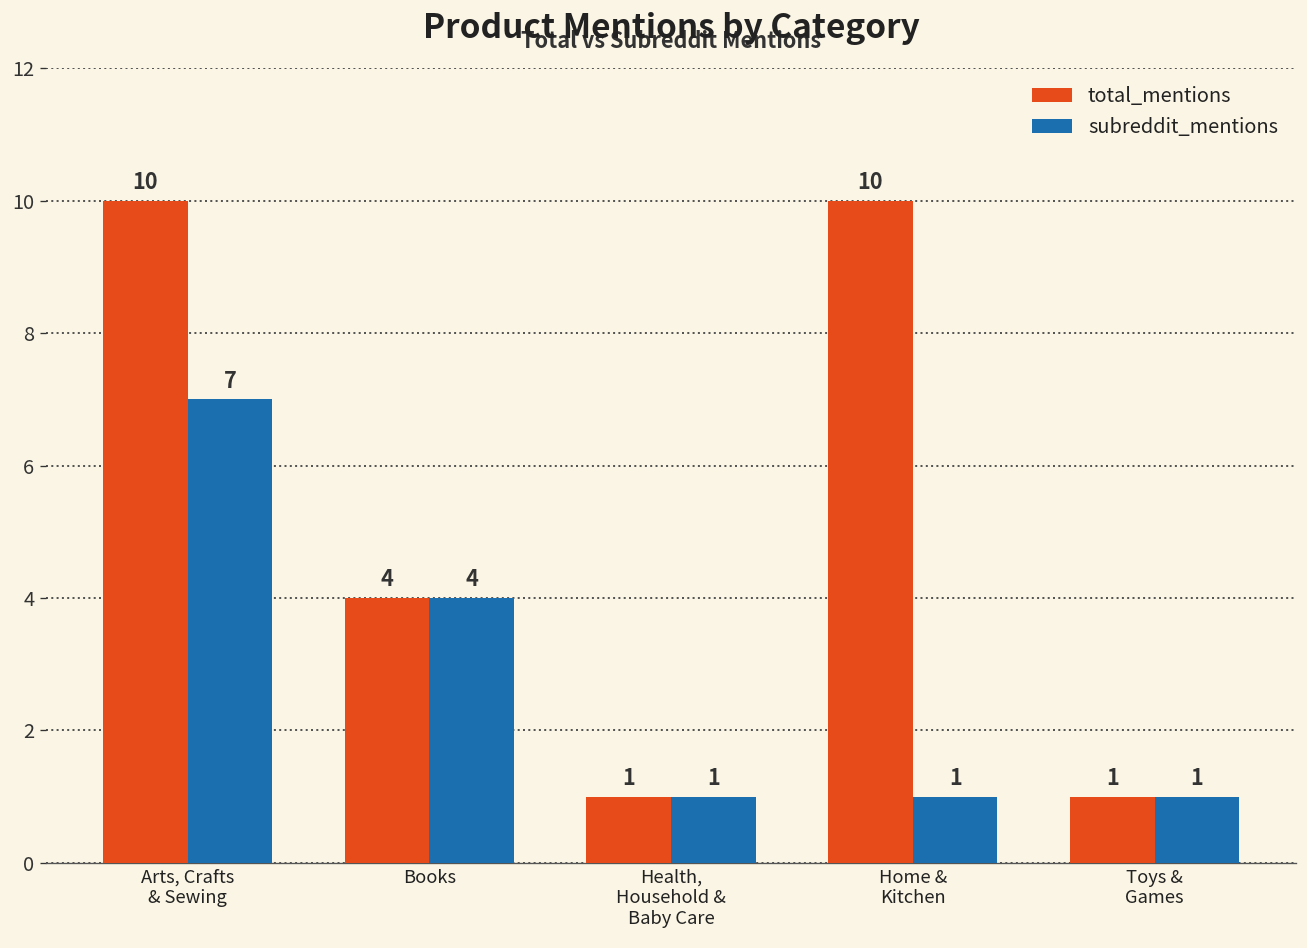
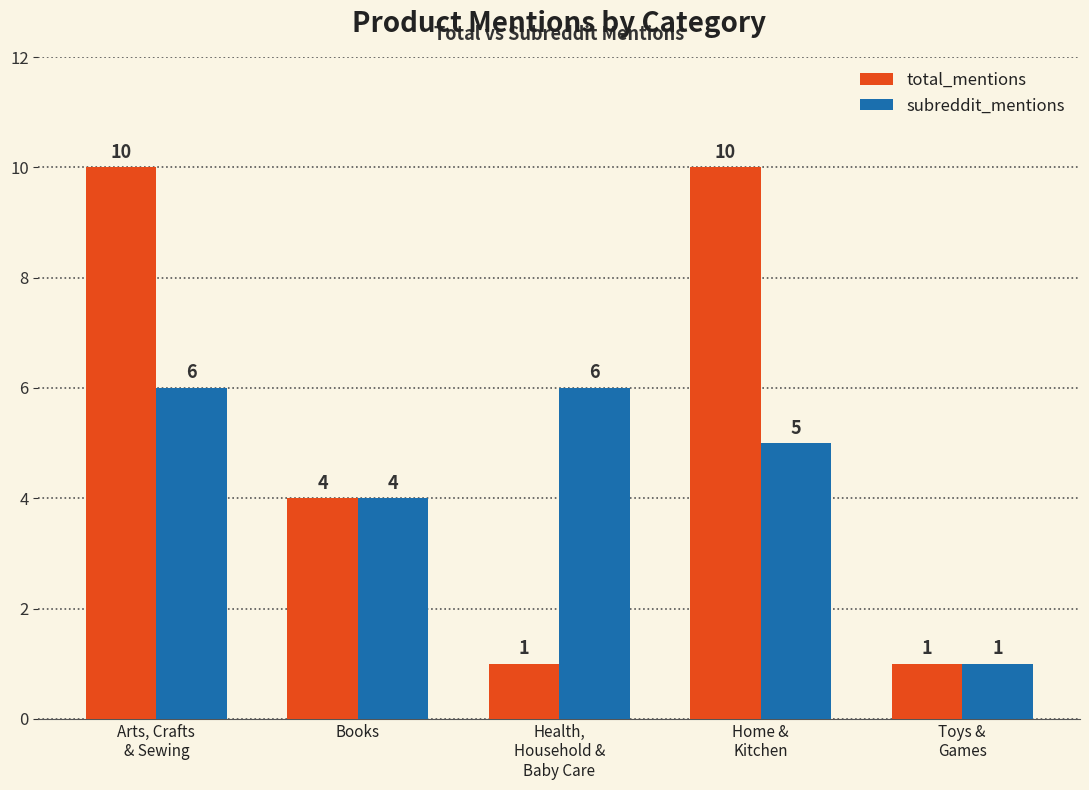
  {
    "total_mentions": {
      "Arts, Crafts & Sewing": 10,
      "Books": 4,
      "Health, Household & Baby Care": 1,
      "Home & Kitchen": 10,
      "Toys & Games": 1
    },
    "subreddit_mentions": {
-     "Arts, Crafts & Sewing": 7,
+     "Arts, Crafts & Sewing": 6,
      "Books": 4,
-     "Health, Household & Baby Care": 1,
-     "Home & Kitchen": 1,
+     "Health, Household & Baby Care": 6,
+     "Home & Kitchen": 5,
      "Toys & Games": 1
    }
  }
